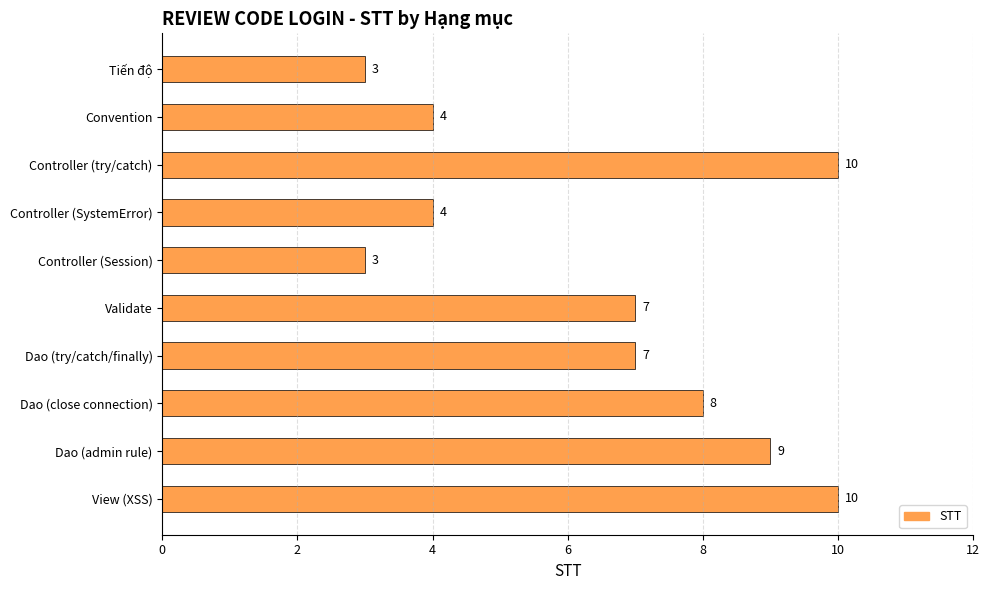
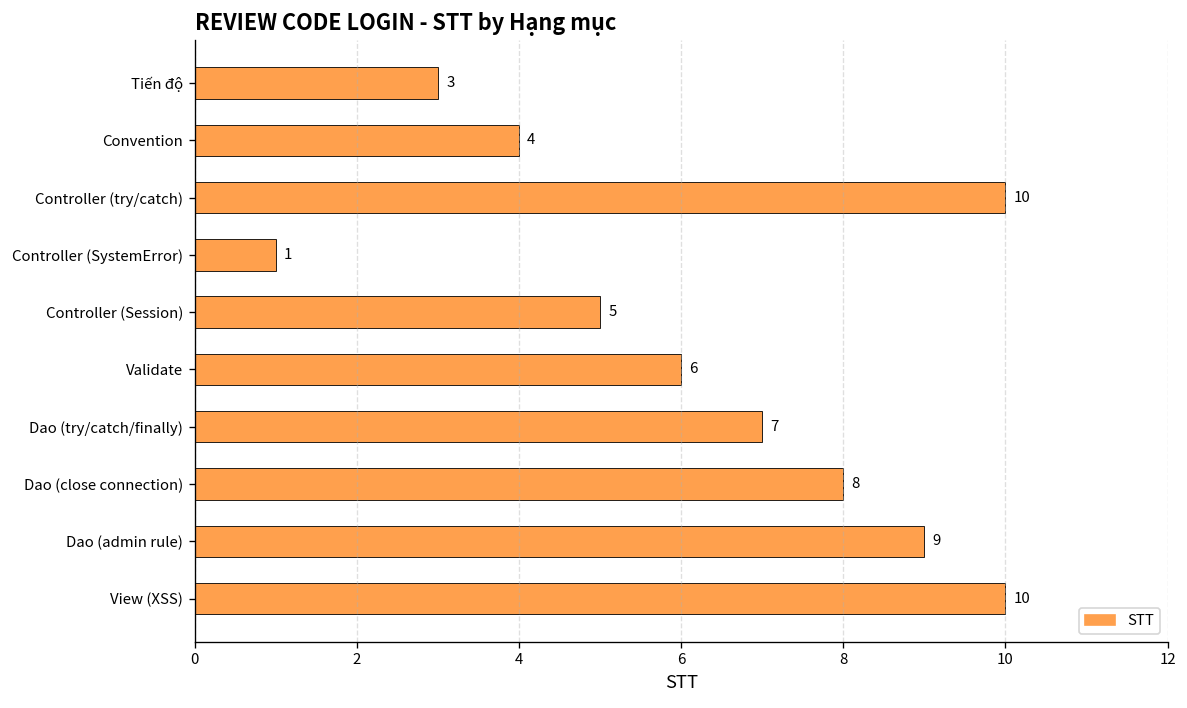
  {
    "Tiến độ": 3,
    "Convention": 4,
    "Controller (try/catch)": 10,
-   "Controller (SystemError)": 4,
-   "Controller (Session)": 3,
-   "Validate": 7,
+   "Controller (SystemError)": 1,
+   "Controller (Session)": 5,
+   "Validate": 6,
    "Dao (try/catch/finally)": 7,
    "Dao (close connection)": 8,
    "Dao (admin rule)": 9,
    "View (XSS)": 10
  }
